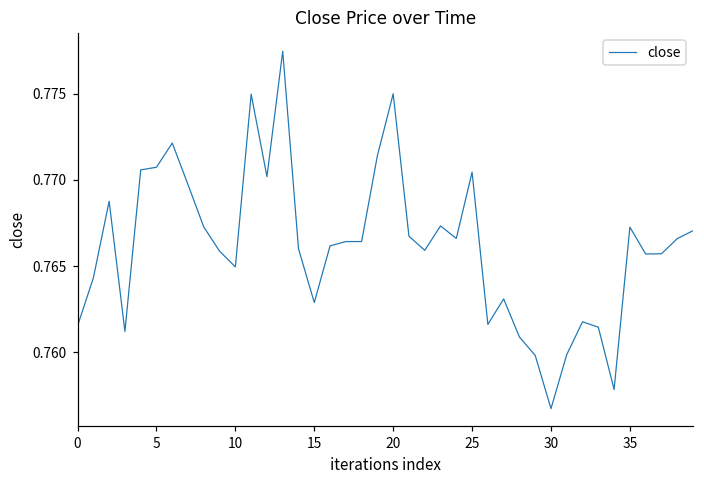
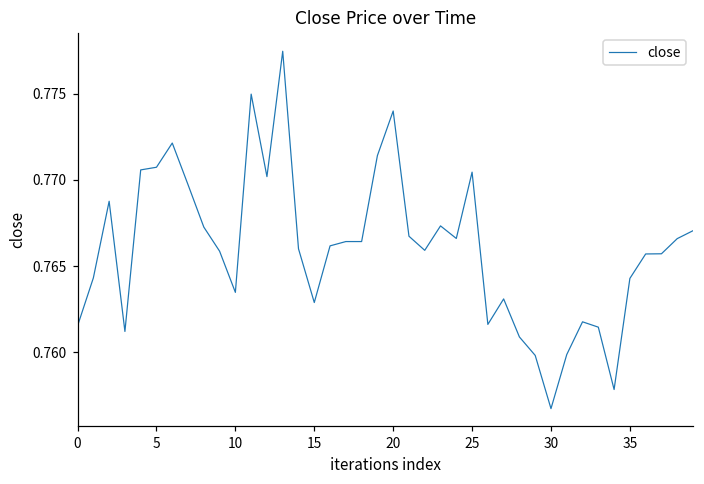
  {
    "0": 0.7615,
    "5": 0.7707,
-   "10": 0.7650,
+   "10": 0.7635,
    "15": 0.7629,
-   "20": 0.775,
+   "20": 0.774,
    "25": 0.7705,
    "30": 0.7567,
-   "35": 0.7673
+   "35": 0.7643
  }
